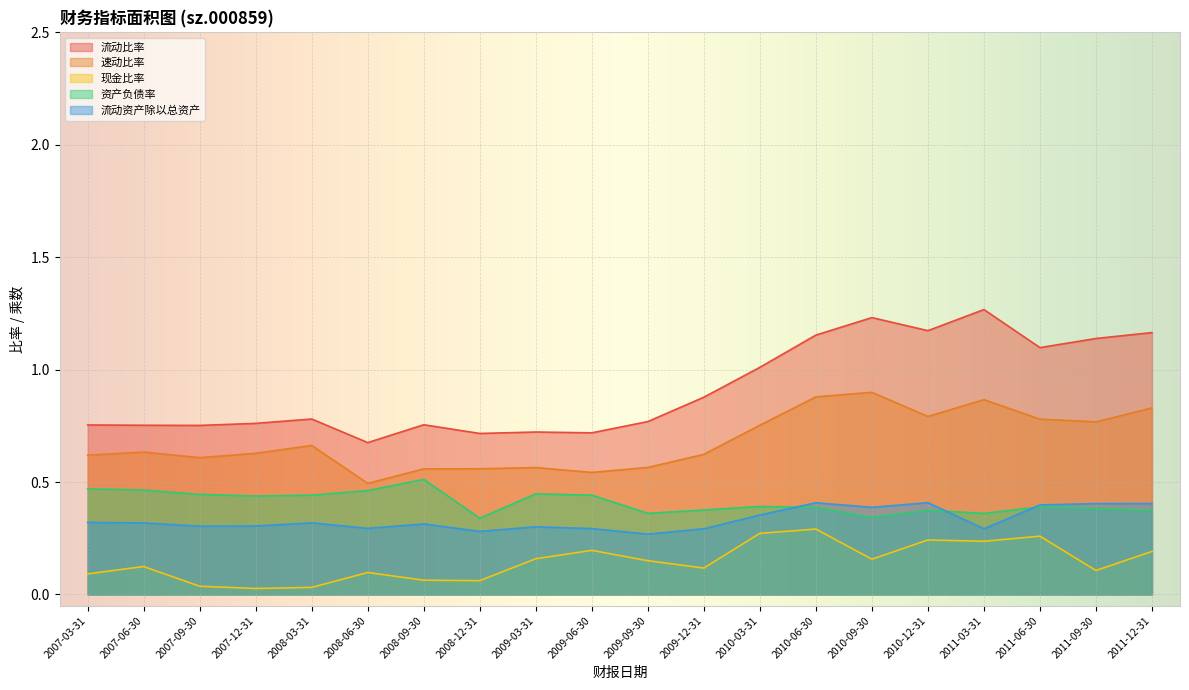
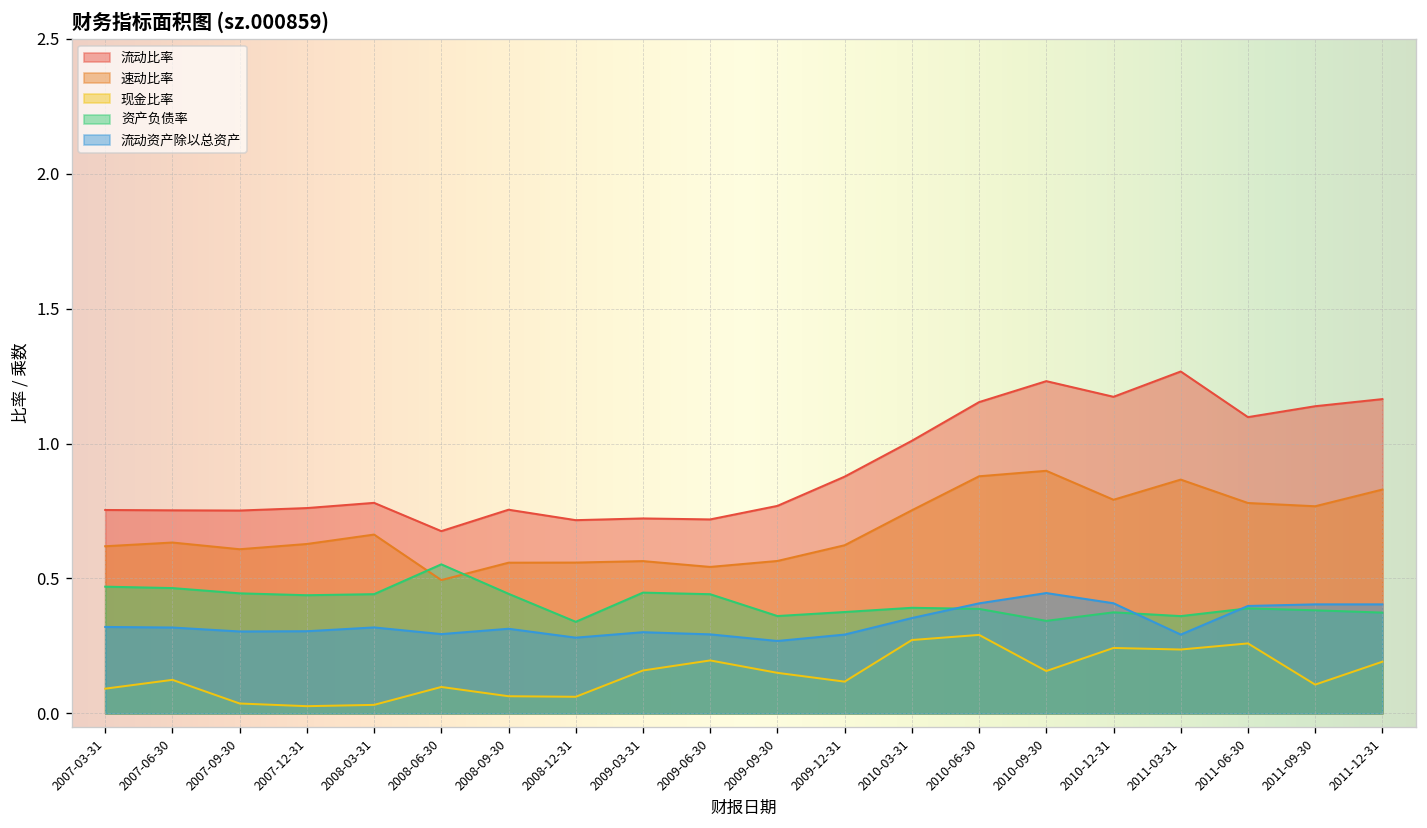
  {
    "资产负债率": {
      "2007-03-31": 0.47,
      "2007-06-30": 0.46,
      "2007-09-30": 0.45,
      "2007-12-31": 0.44,
      "2008-03-31": 0.44,
-     "2008-06-30": 0.46,
-     "2008-09-30": 0.51,
+     "2008-06-30": 0.55,
+     "2008-09-30": 0.44,
      "2008-12-31": 0.34,
      "2009-03-31": 0.45,
      "2009-06-30": 0.44,
      "2009-09-30": 0.36,
      "2009-12-31": 0.38,
      "2010-03-31": 0.39,
      "2010-06-30": 0.39,
      "2010-09-30": 0.34,
      "2010-12-31": 0.37,
      "2011-03-31": 0.36,
      "2011-09-30": 0.38,
      "2011-12-31": 0.37
    },
    "流动资产除以总资产": {
      "2007-03-31": 0.32,
      "2007-06-30": 0.32,
      "2007-09-30": 0.30,
      "2007-12-31": 0.30,
      "2008-03-31": 0.32,
      "2008-06-30": 0.29,
      "2008-09-30": 0.31,
      "2008-12-31": 0.28,
      "2009-03-31": 0.30,
      "2009-06-30": 0.29,
      "2009-09-30": 0.27,
      "2009-12-31": 0.29,
      "2010-03-31": 0.35,
      "2010-06-30": 0.41,
-     "2010-09-30": 0.39,
+     "2010-09-30": 0.45,
      "2010-12-31": 0.41,
      "2011-03-31": 0.29,
      "2011-09-30": 0.40,
      "2011-12-31": 0.40
    }
  }
